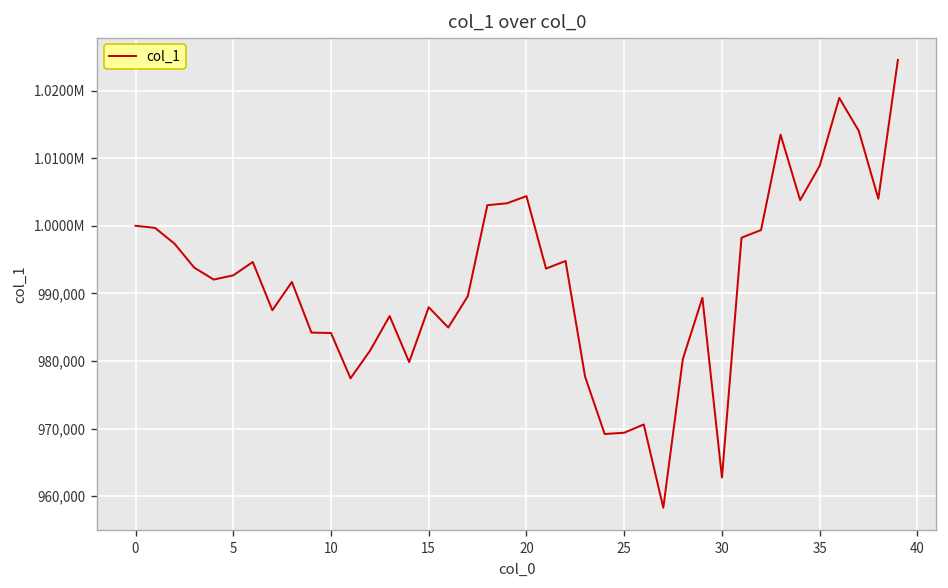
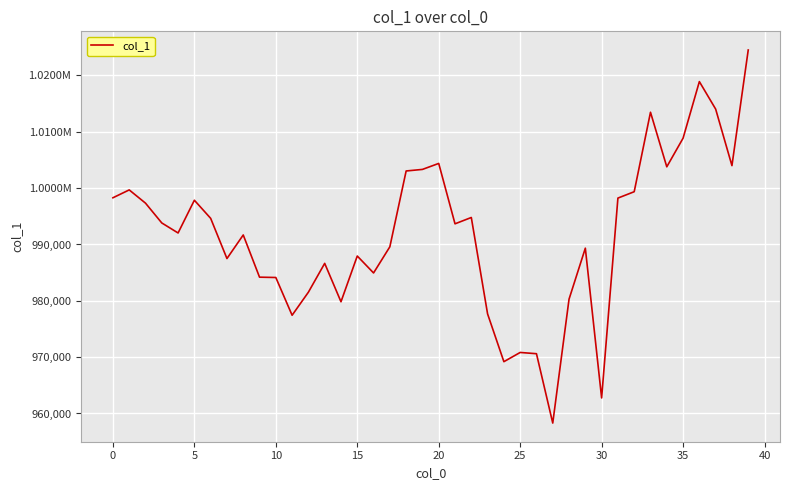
  {
-   "0": "1,000,000",
-   "5": "993,000",
+   "0": "998,000",
+   "5": "998,000",
    "10": "984,000",
    "15": "988,000",
    "20": "1,004,000",
-   "25": "969,000",
+   "25": "971,000",
    "30": "963,000",
    "35": "1,009,000"
  }
